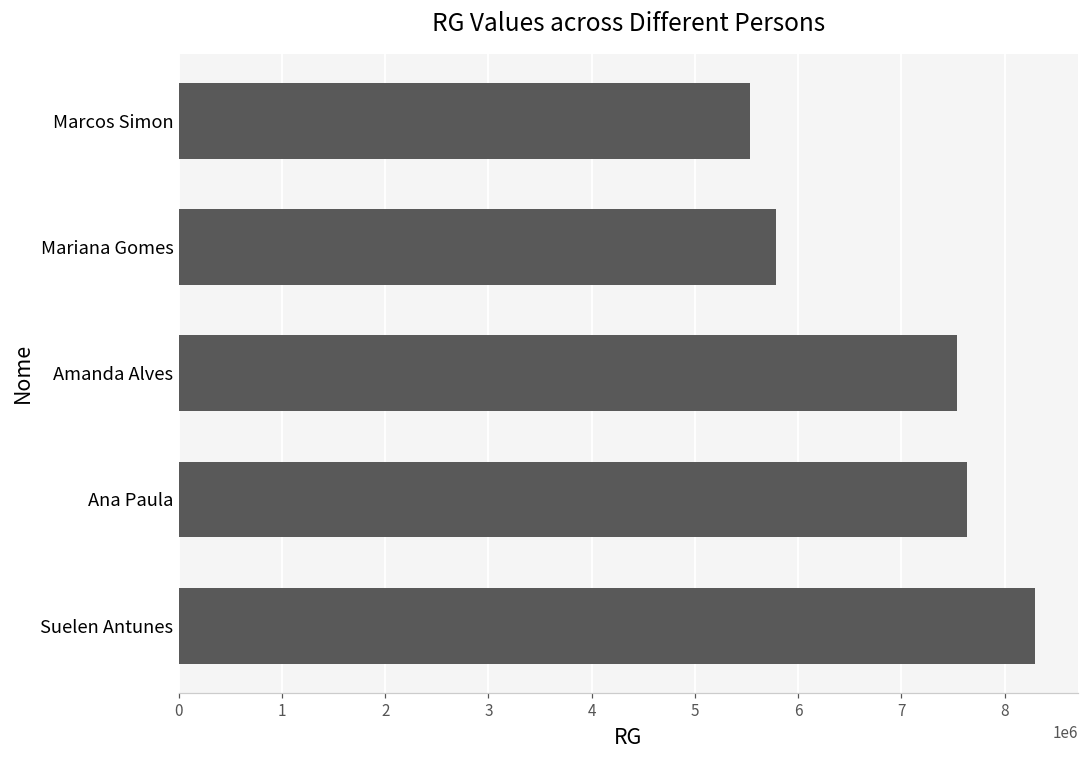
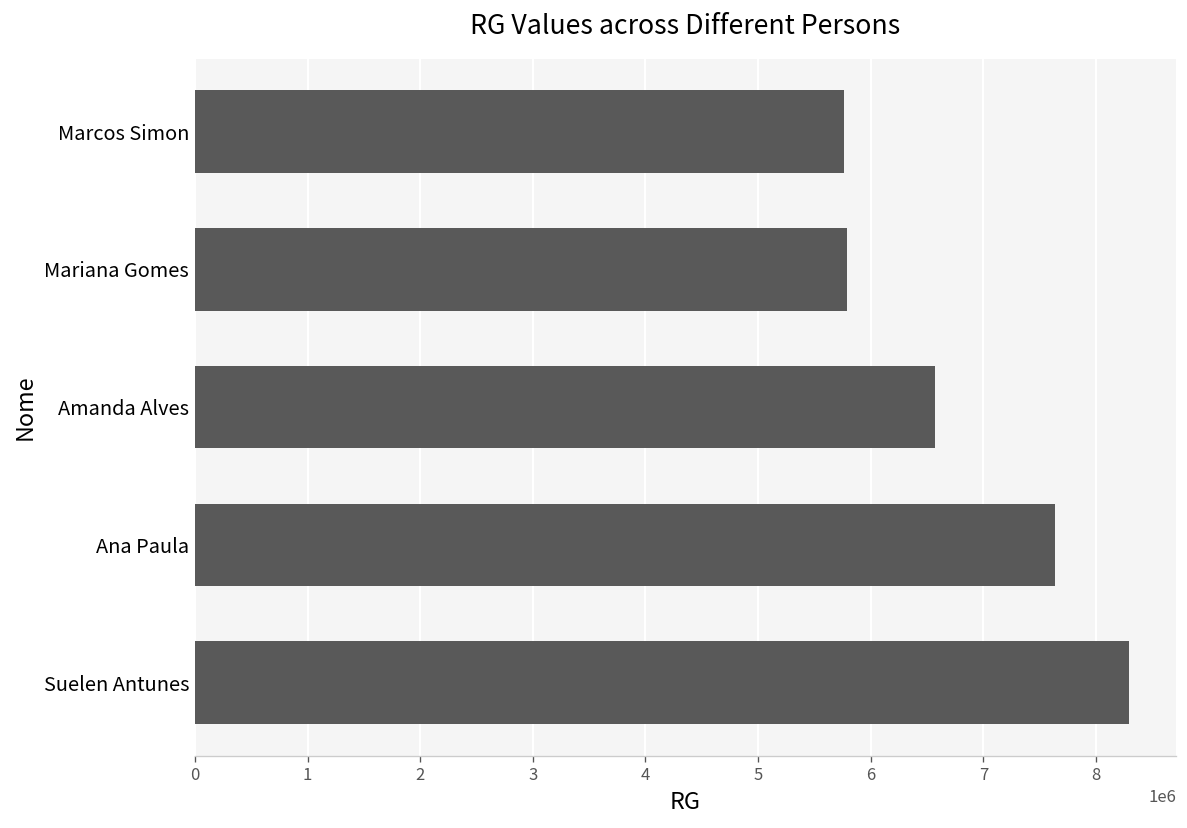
  {
-   "Marcos Simon": 5500000,
+   "Marcos Simon": 5800000,
    "Mariana Gomes": 5800000,
-   "Amanda Alves": 7500000,
+   "Amanda Alves": 6600000,
    "Ana Paula": 7600000,
    "Suelen Antunes": 8300000
  }
